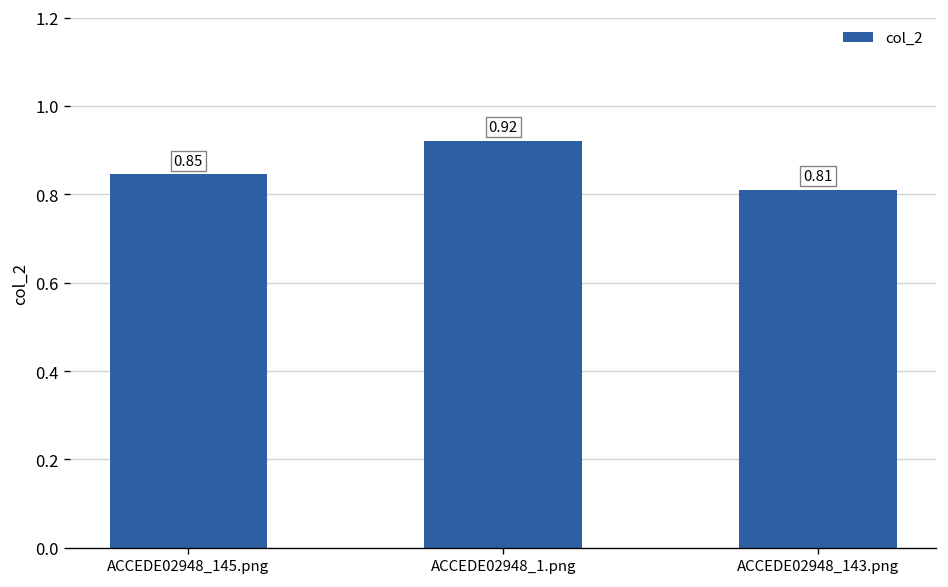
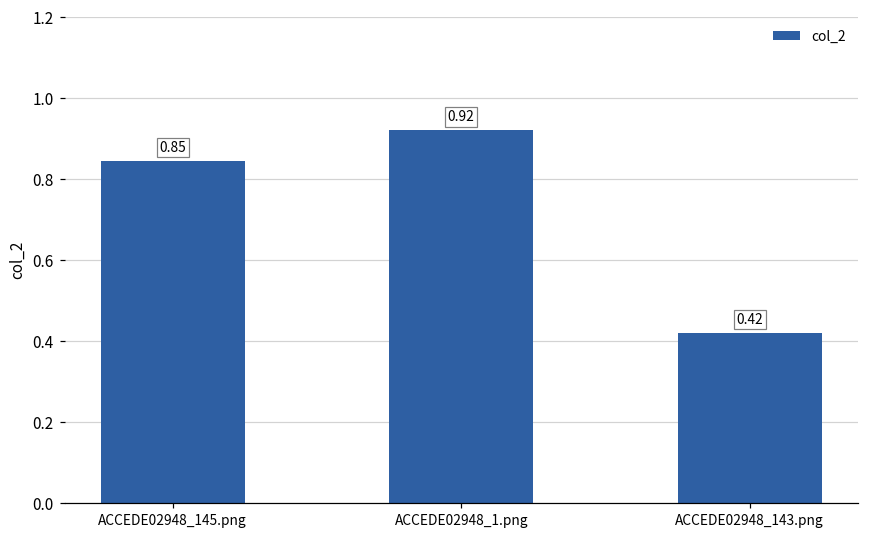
  {
-   "ACCEDE02948_143.png": 0.81
+   "ACCEDE02948_143.png": 0.42
  }
